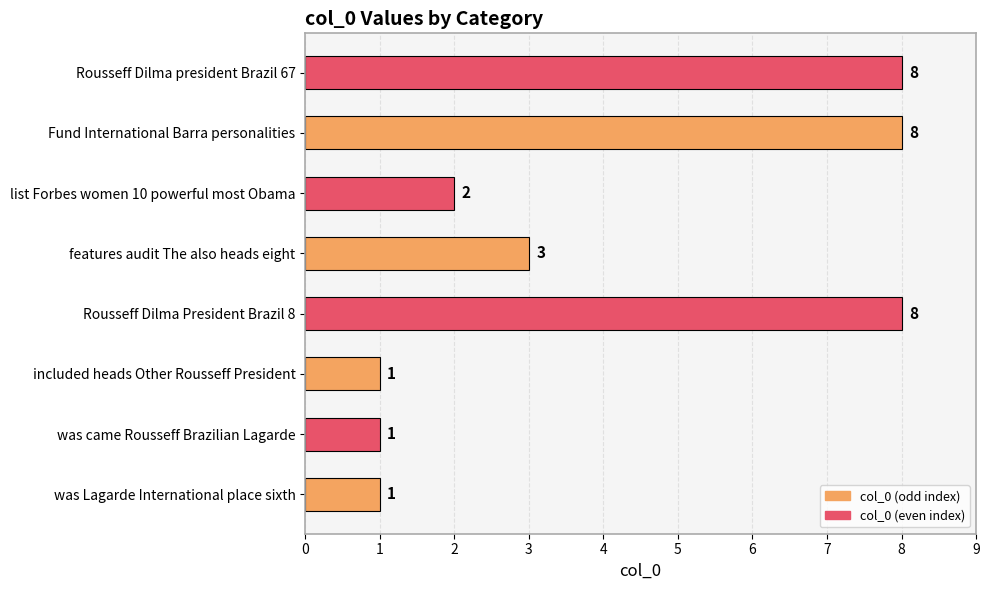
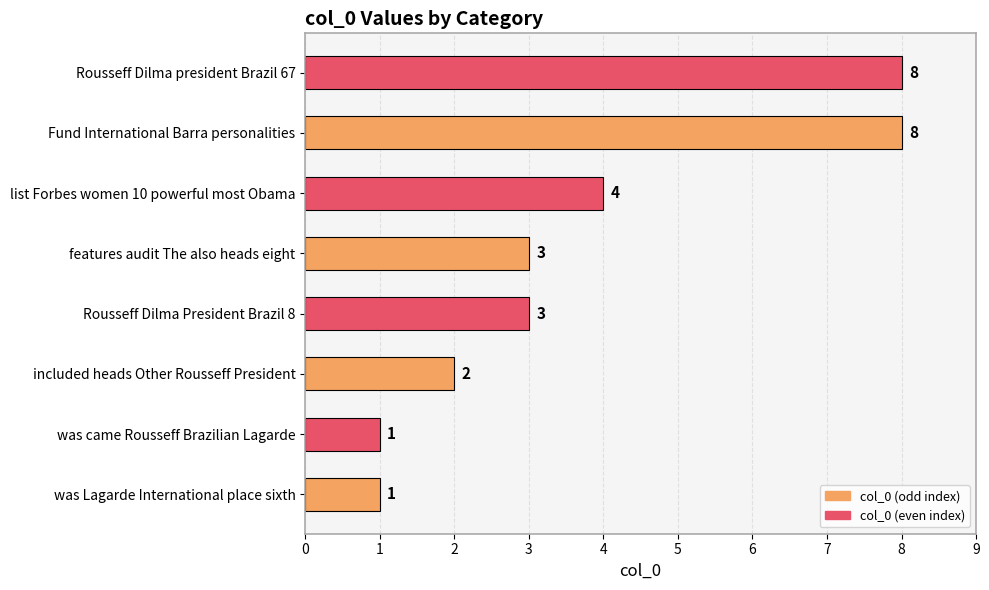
  {
    "Rousseff Dilma president Brazil 67": 8,
    "Fund International Barra personalities": 8,
-   "list Forbes women 10 powerful most Obama": 2,
+   "list Forbes women 10 powerful most Obama": 4,
    "features audit The also heads eight": 3,
-   "Rousseff Dilma President Brazil 8": 8,
-   "included heads Other Rousseff President": 1,
+   "Rousseff Dilma President Brazil 8": 3,
+   "included heads Other Rousseff President": 2,
    "was came Rousseff Brazilian Lagarde": 1,
    "was Lagarde International place sixth": 1
  }
